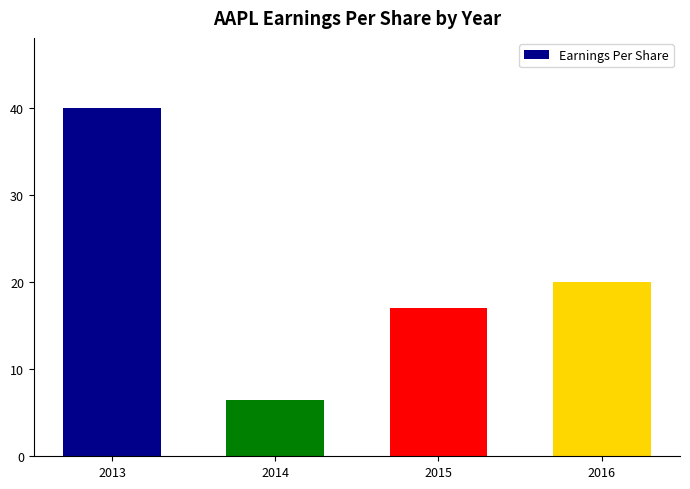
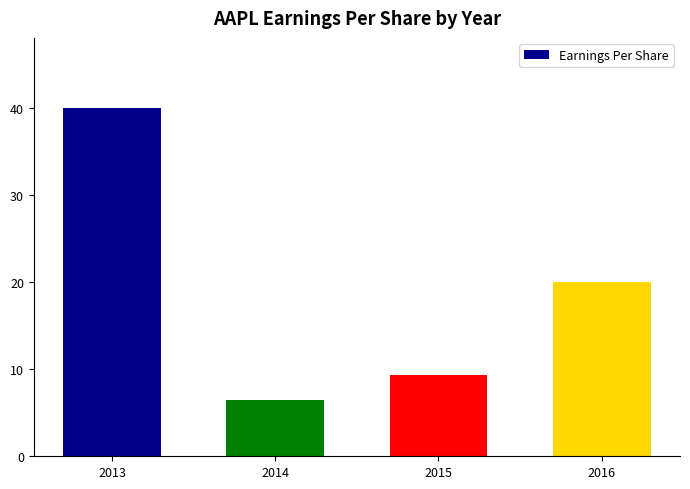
  {
    "2013": 40,
    "2014": 6,
-   "2015": 17,
+   "2015": 9,
    "2016": 20
  }
